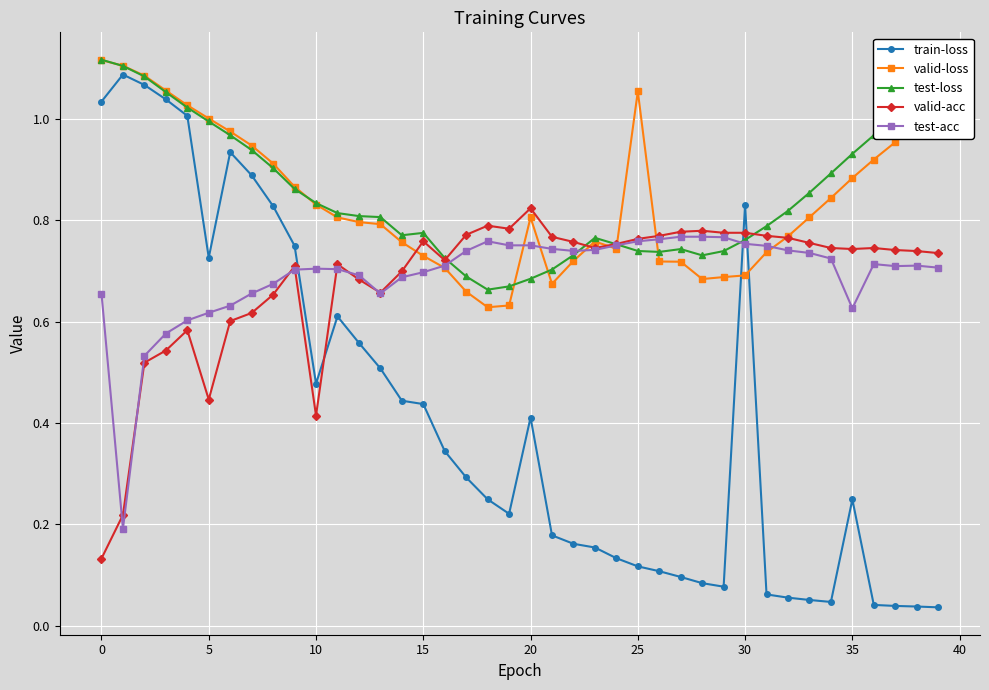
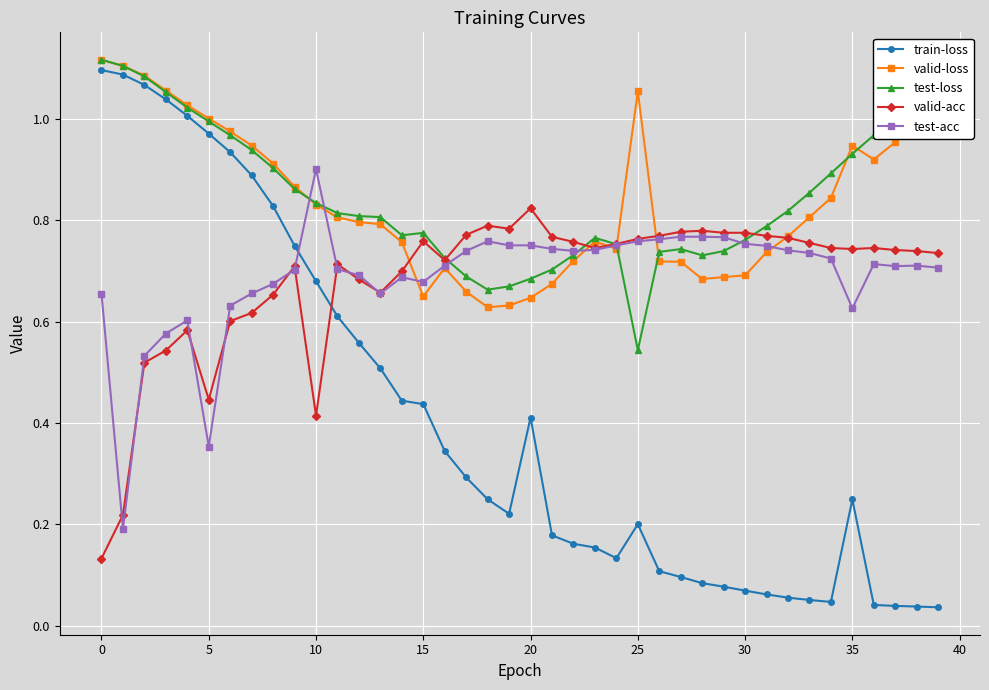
  {
    "train-loss": {
-     "0": 1.03,
-     "5": 0.73,
-     "10": 0.48,
+     "0": 1.10,
+     "5": 0.97,
+     "10": 0.68,
      "15": 0.44,
      "20": 0.41,
-     "25": 0.12,
-     "30": 0.83,
+     "25": 0.20,
+     "30": 0.07,
      "35": 0.25
    },
    "valid-loss": {
      "5": 1.00,
-     "15": 0.73,
-     "20": 0.81,
+     "15": 0.65,
+     "20": 0.65,
      "25": 1.05,
      "30": 0.69,
-     "35": 0.88
+     "35": 0.95
    },
    "test-loss": {
      "5": 1.00,
      "15": 0.78,
      "20": 0.68,
-     "25": 0.74,
+     "25": 0.54,
      "30": 0.76,
      "35": 0.93
    },
    "valid-acc": {
      "0": 0.13,
      "5": 0.45,
      "10": 0.41,
      "15": 0.76,
      "20": 0.82,
      "30": 0.78,
      "35": 0.74
    },
    "test-acc": {
      "0": 0.66,
-     "5": 0.62,
-     "10": 0.70,
-     "15": 0.70,
+     "5": 0.35,
+     "10": 0.90,
+     "15": 0.68,
      "20": 0.75,
      "30": 0.75,
      "35": 0.63
    }
  }
